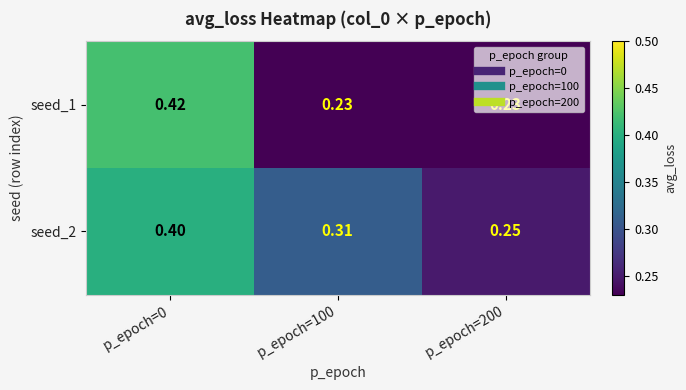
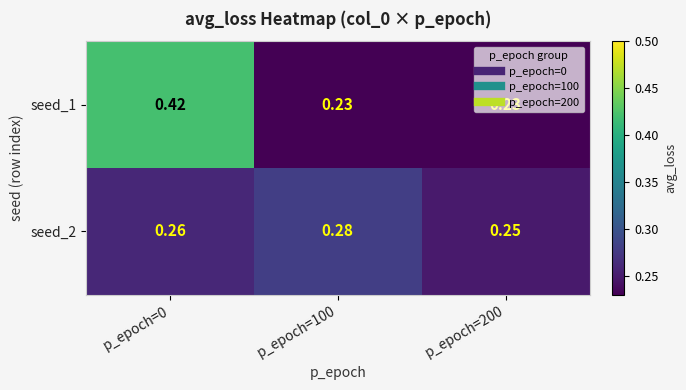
  {
    "seed_1": {
      "p_epoch=0": 0.42,
      "p_epoch=100": 0.23
    },
    "seed_2": {
-     "p_epoch=0": 0.40,
-     "p_epoch=100": 0.31,
+     "p_epoch=0": 0.26,
+     "p_epoch=100": 0.28,
      "p_epoch=200": 0.25
    }
  }
